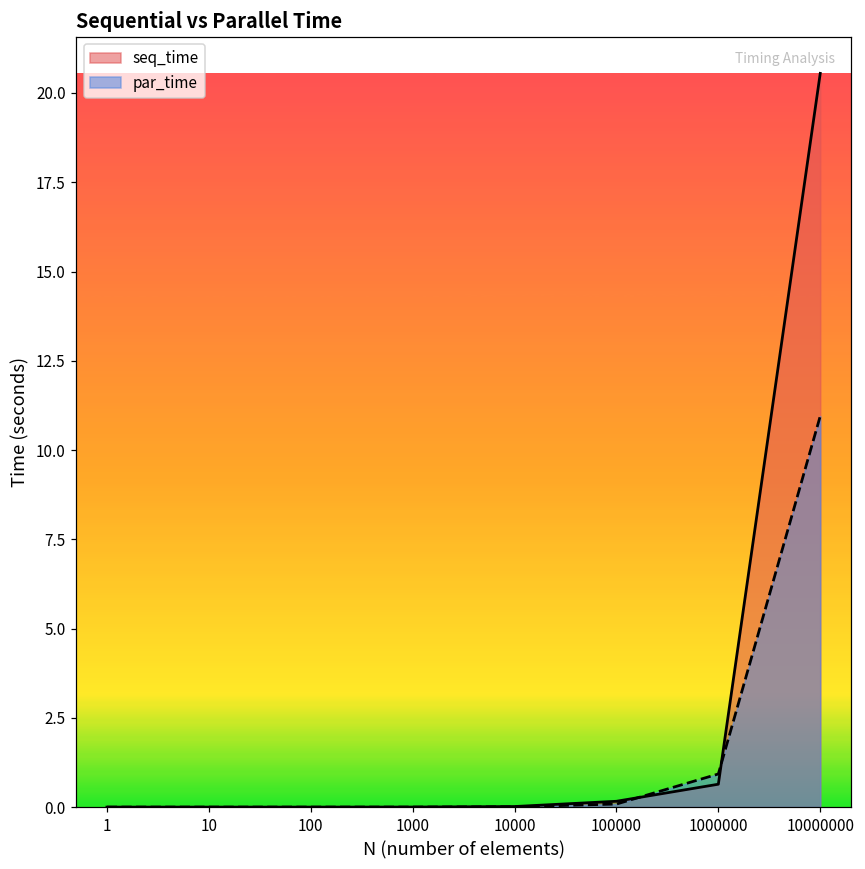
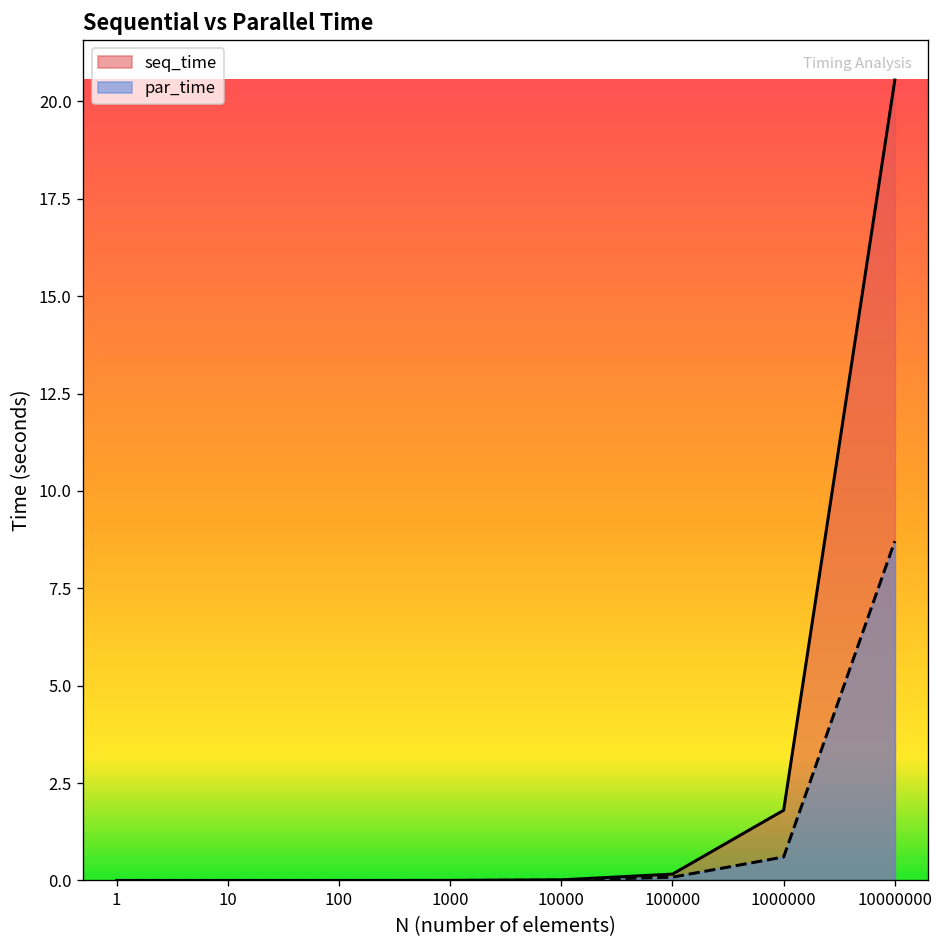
  {
    "seq_time": {
      "100000": 0.2,
-     "1000000": 0.6,
+     "1000000": 1.8,
      "10000000": 20.5
    },
    "par_time": {
      "100000": 0.1,
-     "1000000": 0.9,
-     "10000000": 11.0
+     "1000000": 0.6,
+     "10000000": 8.7
    }
  }
